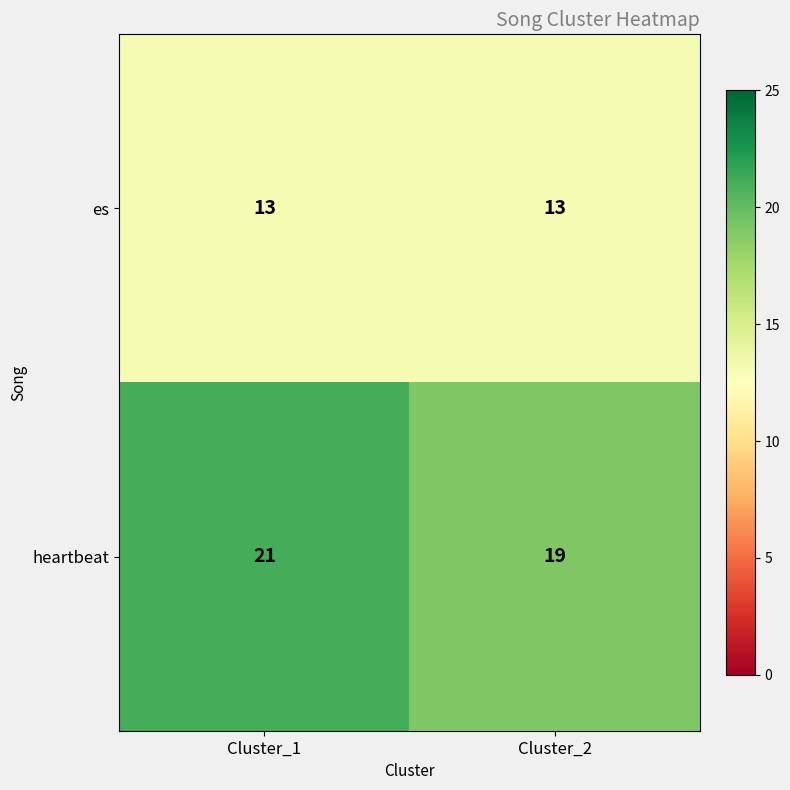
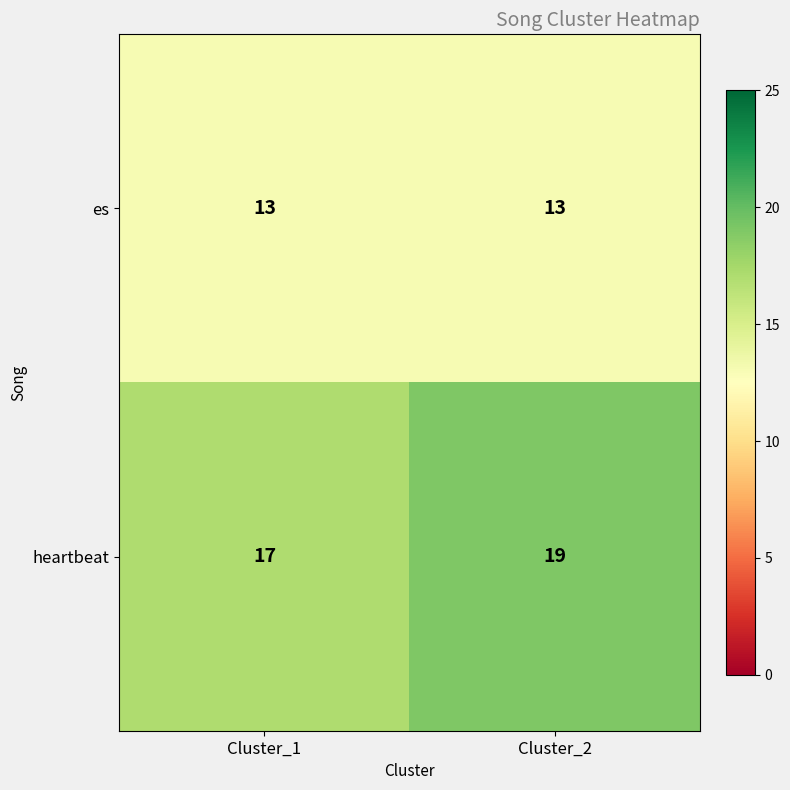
  {
    "es": {
      "Cluster_1": 13,
      "Cluster_2": 13
    },
    "heartbeat": {
-     "Cluster_1": 21,
+     "Cluster_1": 17,
      "Cluster_2": 19
    }
  }
